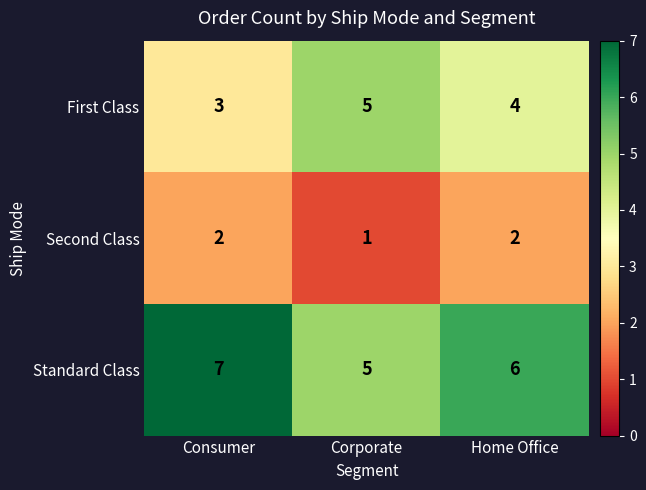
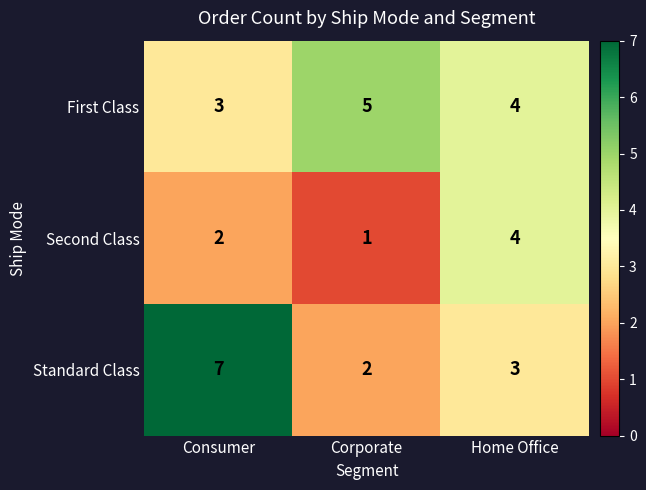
  {
    "First Class": {
      "Consumer": 3,
      "Corporate": 5,
      "Home Office": 4
    },
    "Second Class": {
      "Consumer": 2,
      "Corporate": 1,
-     "Home Office": 2
+     "Home Office": 4
    },
    "Standard Class": {
      "Consumer": 7,
-     "Corporate": 5,
-     "Home Office": 6
+     "Corporate": 2,
+     "Home Office": 3
    }
  }
